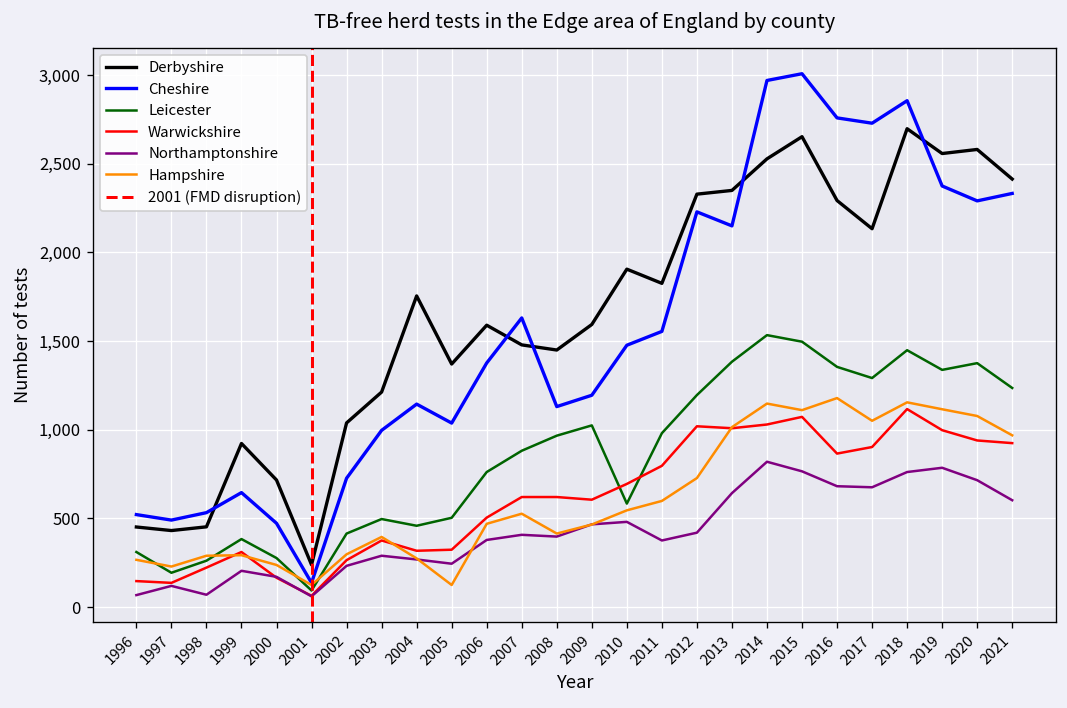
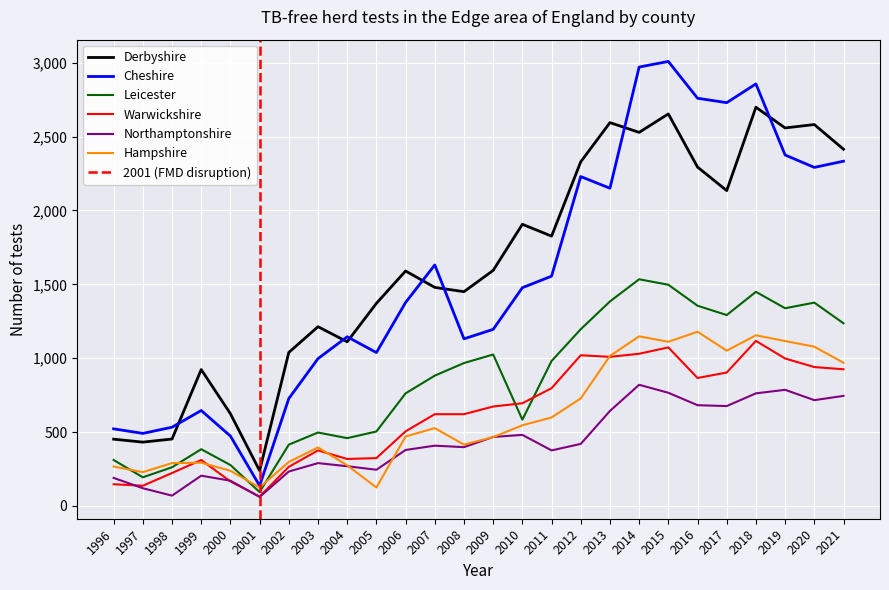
  {
    "Derbyshire": {
      "1996": "450",
      "1997": "430",
      "1998": "450",
      "1999": "920",
-     "2000": "720",
+     "2000": "620",
      "2001": "240",
      "2002": "1,040",
      "2003": "1,210",
-     "2004": "1,760",
+     "2004": "1,110",
      "2005": "1,370",
      "2006": "1,590",
      "2007": "1,480",
      "2008": "1,450",
      "2009": "1,590",
      "2010": "1,910",
      "2011": "1,830",
      "2012": "2,330",
-     "2013": "2,350",
+     "2013": "2,590",
      "2014": "2,530",
      "2015": "2,650",
      "2016": "2,290",
      "2017": "2,130",
      "2018": "2,700",
      "2019": "2,560",
      "2020": "2,580",
      "2021": "2,410"
    },
    "Cheshire": {
      "1996": "520",
      "1997": "490",
      "1998": "530",
      "1999": "650",
      "2000": "470",
      "2002": "730",
      "2003": "1,000",
      "2004": "1,150",
      "2005": "1,040",
      "2006": "1,380",
      "2007": "1,630",
      "2008": "1,130",
      "2009": "1,200",
      "2010": "1,480",
      "2011": "1,560",
      "2012": "2,230",
      "2013": "2,150",
      "2014": "2,970",
      "2015": "3,010",
      "2016": "2,760",
      "2017": "2,730",
      "2018": "2,860",
      "2019": "2,380",
      "2020": "2,290",
      "2021": "2,330"
    },
    "Leicester": {
      "1996": "310",
      "1997": "190",
      "1998": "260",
      "1999": "380",
      "2000": "280",
      "2001": "90",
      "2002": "420",
      "2003": "500",
      "2004": "460",
      "2005": "500",
      "2006": "760",
      "2007": "880",
      "2008": "970",
      "2009": "1,030",
      "2010": "580",
      "2011": "980",
      "2012": "1,200",
      "2013": "1,380",
      "2014": "1,530",
      "2015": "1,500",
      "2016": "1,360",
      "2017": "1,290",
      "2018": "1,450",
      "2019": "1,340",
      "2020": "1,380",
      "2021": "1,240"
    },
    "Warwickshire": {
      "1996": "150",
      "1998": "220",
      "1999": "310",
      "2002": "270",
      "2003": "380",
      "2004": "320",
      "2005": "320",
      "2006": "510",
      "2007": "620",
      "2008": "620",
-     "2009": "610",
+     "2009": "670",
      "2010": "700",
      "2011": "800",
      "2012": "1,020",
      "2014": "1,030",
      "2015": "1,070",
      "2016": "870",
      "2017": "900",
      "2018": "1,120",
      "2019": "1,000",
      "2020": "940",
      "2021": "930"
    },
    "Northamptonshire": {
-     "1996": "70",
+     "1996": "190",
      "1998": "70",
      "1999": "210",
      "2002": "230",
      "2003": "290",
      "2005": "250",
      "2006": "380",
      "2007": "410",
      "2008": "400",
      "2010": "480",
      "2011": "380",
      "2012": "420",
      "2013": "640",
      "2014": "820",
      "2015": "770",
      "2016": "680",
      "2017": "680",
      "2018": "760",
      "2019": "790",
      "2020": "720",
-     "2021": "600"
+     "2021": "750"
    },
    "Hampshire": {
      "1996": "270",
      "1997": "230",
      "1998": "290",
      "1999": "290",
      "2000": "240",
      "2002": "300",
      "2003": "400",
      "2005": "130",
      "2006": "470",
      "2007": "530",
      "2008": "420",
      "2010": "550",
      "2011": "600",
      "2012": "730",
      "2014": "1,150",
      "2015": "1,110",
      "2016": "1,180",
      "2017": "1,050",
      "2018": "1,160",
      "2019": "1,120",
      "2020": "1,080",
      "2021": "970"
    }
  }
